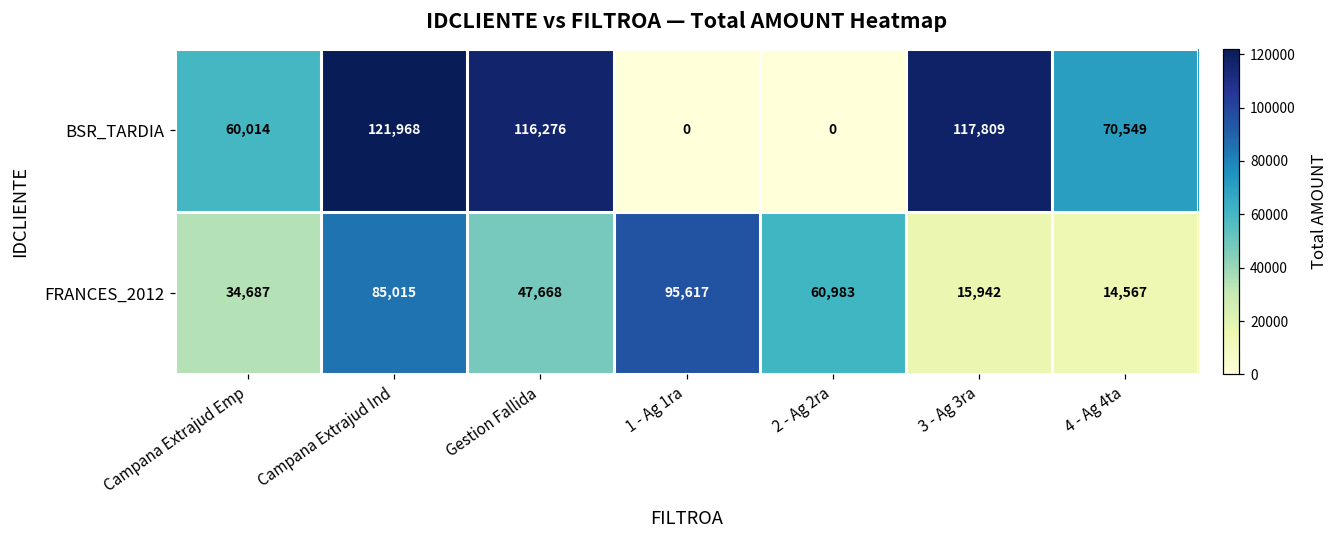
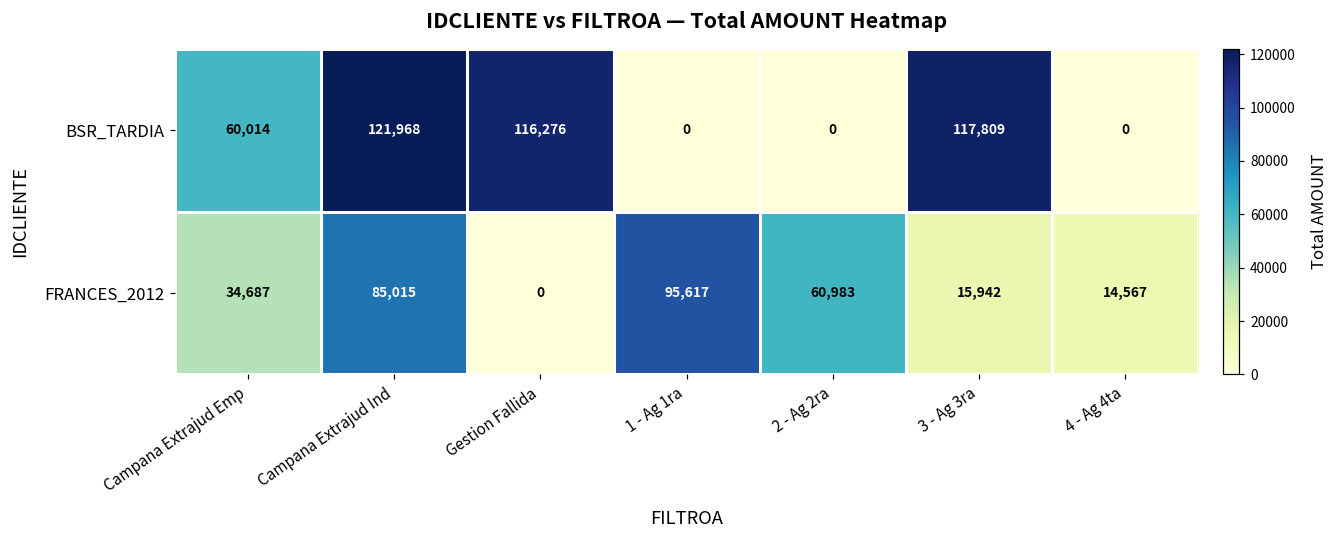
  {
    "BSR_TARDIA": {
      "Campana Extrajud Emp": "60,014",
      "Campana Extrajud Ind": "121,968",
      "Gestion Fallida": "116,276",
      "1 - Ag 1ra": "0",
      "2 - Ag 2ra": "0",
      "3 - Ag 3ra": "117,809",
-     "4 - Ag 4ta": "70,549"
+     "4 - Ag 4ta": "0"
    },
    "FRANCES_2012": {
      "Campana Extrajud Emp": "34,687",
      "Campana Extrajud Ind": "85,015",
-     "Gestion Fallida": "47,668",
+     "Gestion Fallida": "0",
      "1 - Ag 1ra": "95,617",
      "2 - Ag 2ra": "60,983",
      "3 - Ag 3ra": "15,942",
      "4 - Ag 4ta": "14,567"
    }
  }
